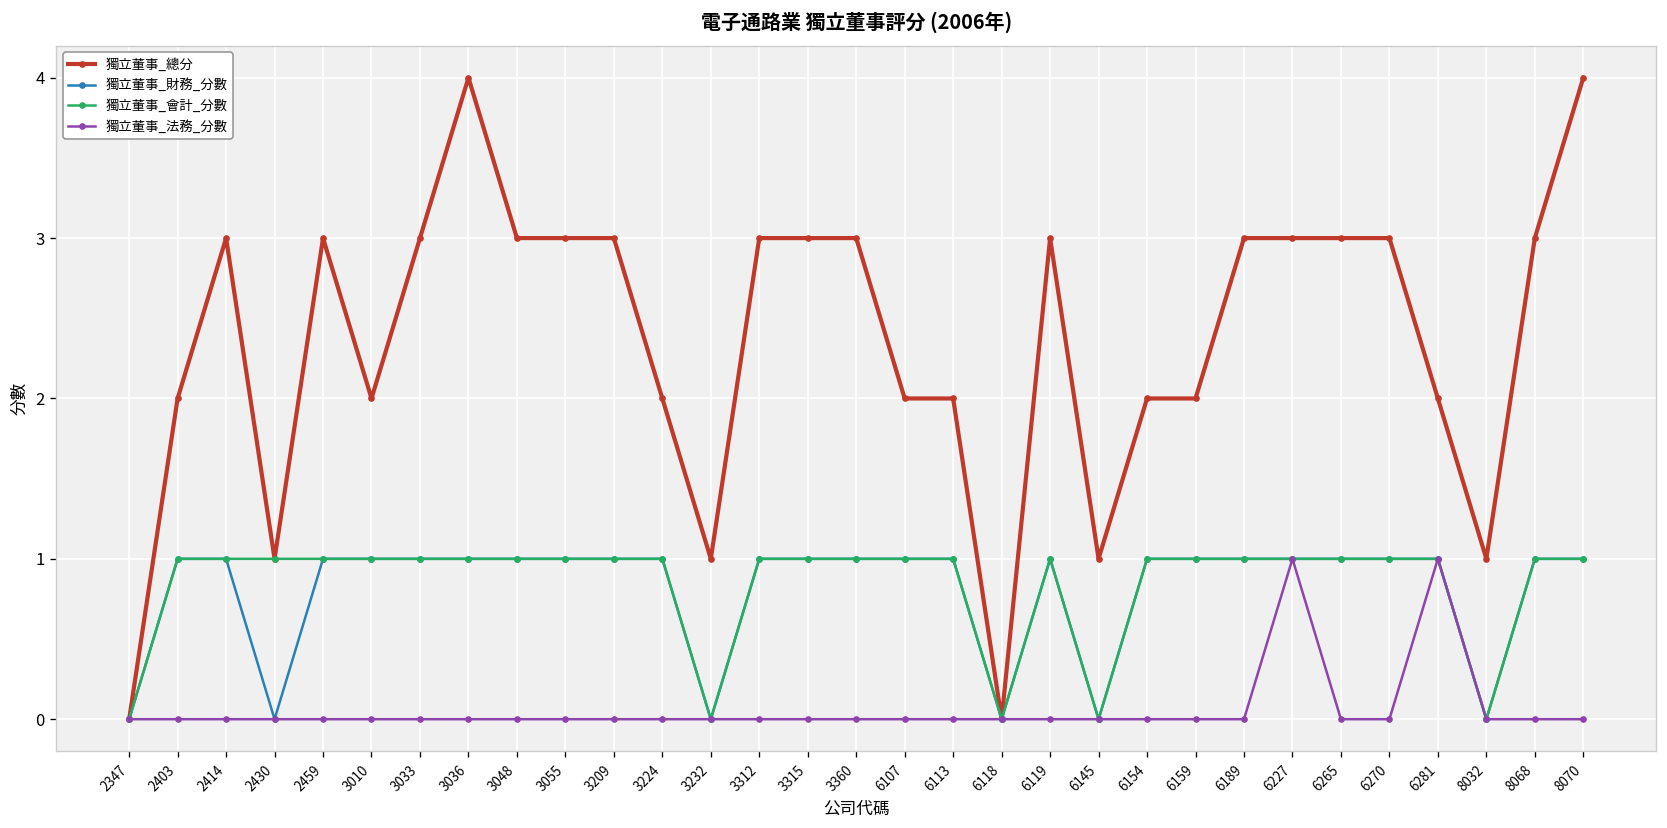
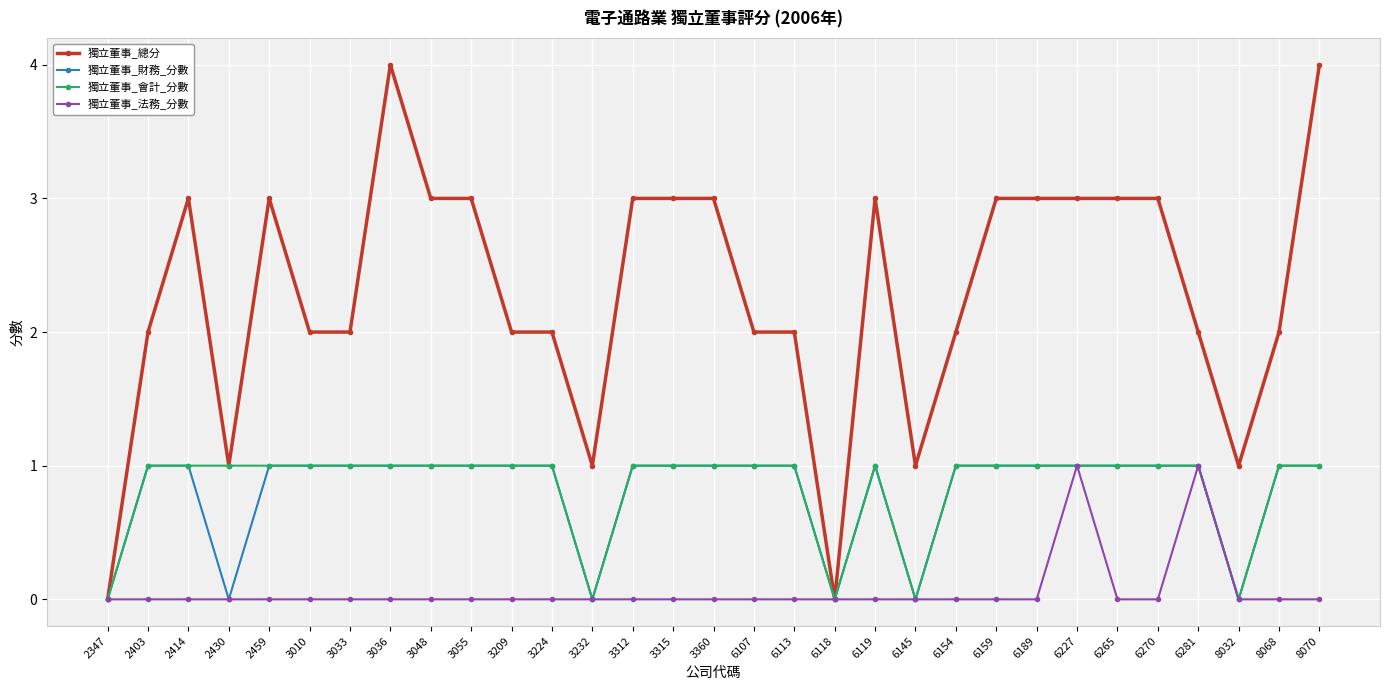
  {
    "獨立董事_總分": {
      "2403": 2,
      "2414": 3,
      "2459": 3,
      "3010": 2,
-     "3033": 3,
+     "3033": 2,
      "3036": 4,
      "3048": 3,
      "3055": 3,
-     "3209": 3,
+     "3209": 2,
      "3224": 2,
      "3232": 1,
      "3312": 3,
      "3315": 3,
      "3360": 3,
      "6107": 2,
      "6113": 2,
      "6119": 3,
      "6145": 1,
      "6154": 2,
-     "6159": 2,
+     "6159": 3,
      "6189": 3,
      "6227": 3,
      "6265": 3,
      "6270": 3,
      "6281": 2,
      "8032": 1,
-     "8068": 3,
+     "8068": 2,
      "8070": 4
    },
    "獨立董事_法務_分數": {
      "2403": 0,
      "2414": 0,
      "2459": 0,
      "3010": 0,
      "3033": 0,
      "3036": 0,
      "3048": 0,
      "3055": 0,
      "3209": 0,
      "3224": 0,
      "3312": 0,
      "3315": 0,
      "3360": 0,
      "6107": 0,
      "6113": 0,
      "6119": 0,
      "6154": 0,
      "6159": 0,
      "6189": 0,
      "6265": 0,
      "6270": 0,
      "8068": 0,
      "8070": 0
    }
  }
